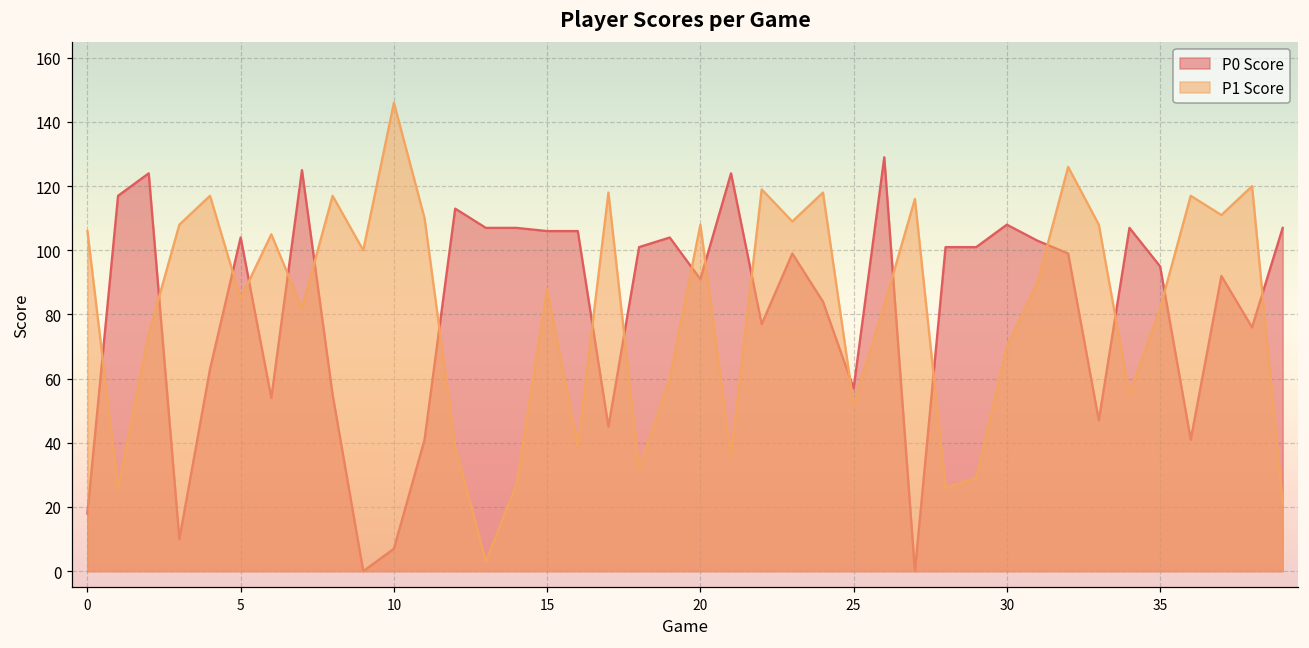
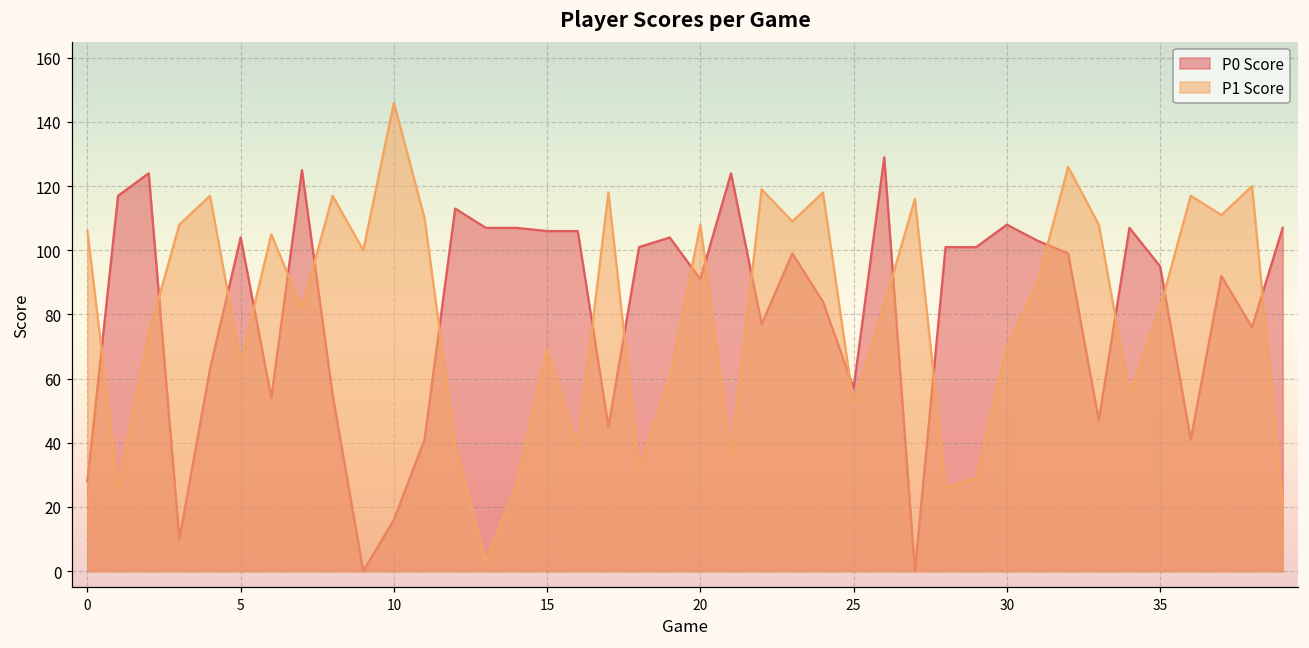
  {
    "P0 Score": {
-     "0": 18,
+     "0": 28,
      "5": 104,
-     "10": 7,
+     "10": 16,
      "15": 106,
      "20": 91,
      "25": 57,
      "30": 108,
      "35": 95
    },
    "P1 Score": {
      "0": 106,
-     "5": 85,
+     "5": 65,
      "10": 146,
-     "15": 88,
+     "15": 69,
      "20": 108,
      "25": 52,
      "30": 70,
      "35": 82
    }
  }
